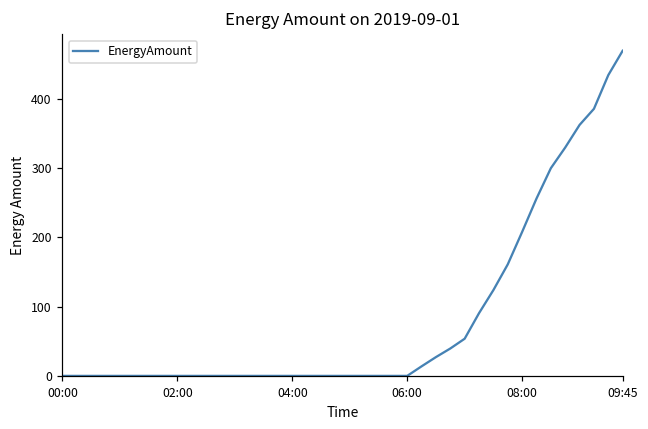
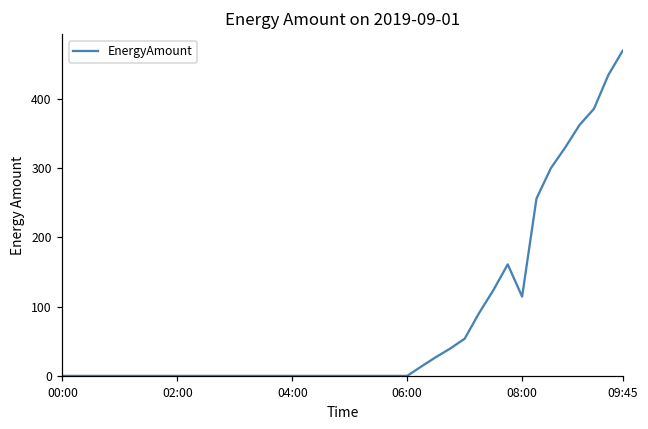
  {
    "00:00": 0,
    "02:00": 0,
    "04:00": 0,
    "06:00": 0,
-   "08:00": 210,
+   "08:00": 110,
    "09:45": 470
  }
